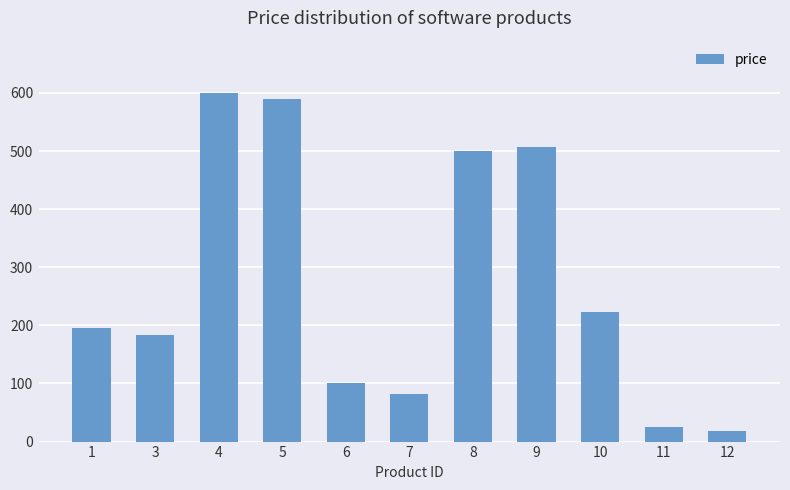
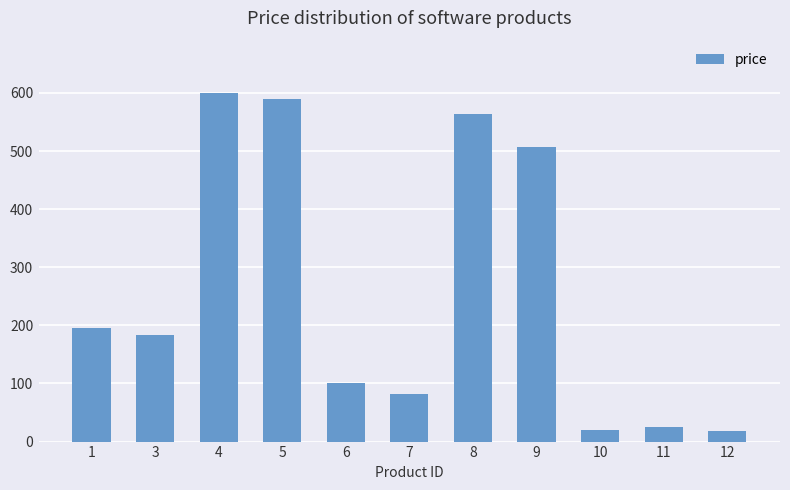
  {
    "1": 200,
    "3": 180,
    "4": 600,
    "5": 590,
    "6": 100,
    "7": 80,
-   "8": 500,
+   "8": 560,
    "9": 510,
-   "10": 220,
+   "10": 20,
    "11": 20,
    "12": 20
  }
